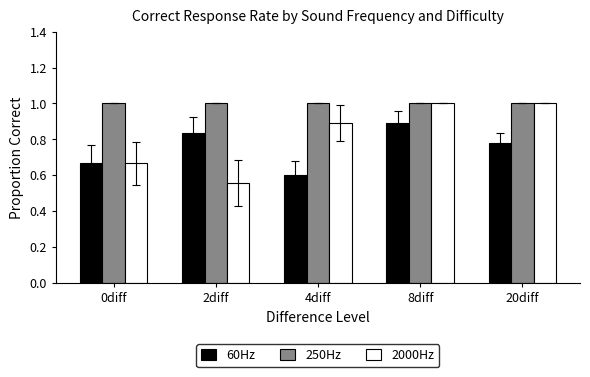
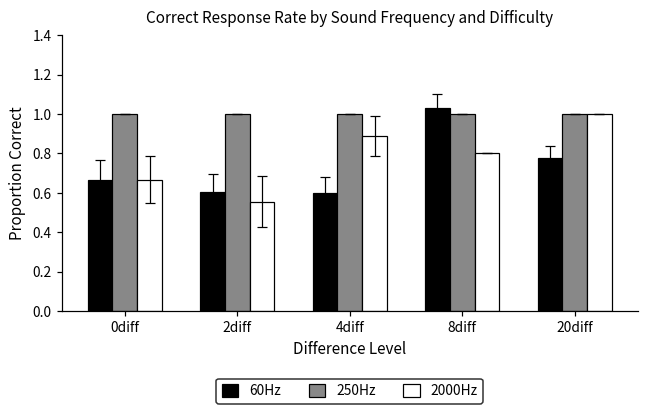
  {
    "60Hz": {
      "0diff": 0.67,
-     "2diff": 0.83,
+     "2diff": 0.61,
      "4diff": 0.60,
-     "8diff": 0.89,
+     "8diff": 1.03,
      "20diff": 0.78
    },
    "250Hz": {
      "0diff": 1.00,
      "2diff": 1.00,
      "4diff": 1.00,
      "8diff": 1.00,
      "20diff": 1.00
    },
    "2000Hz": {
      "0diff": 0.67,
      "2diff": 0.56,
      "4diff": 0.9,
-     "8diff": 1.0,
+     "8diff": 0.8,
      "20diff": 1.0
    }
  }
